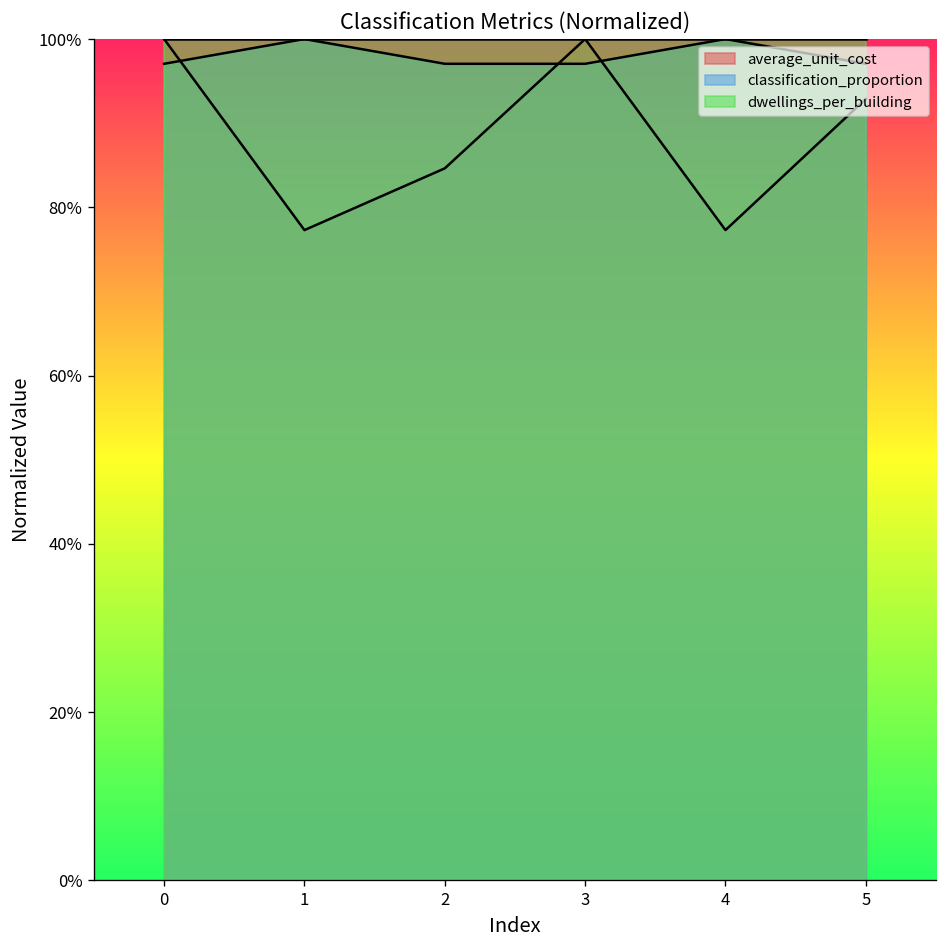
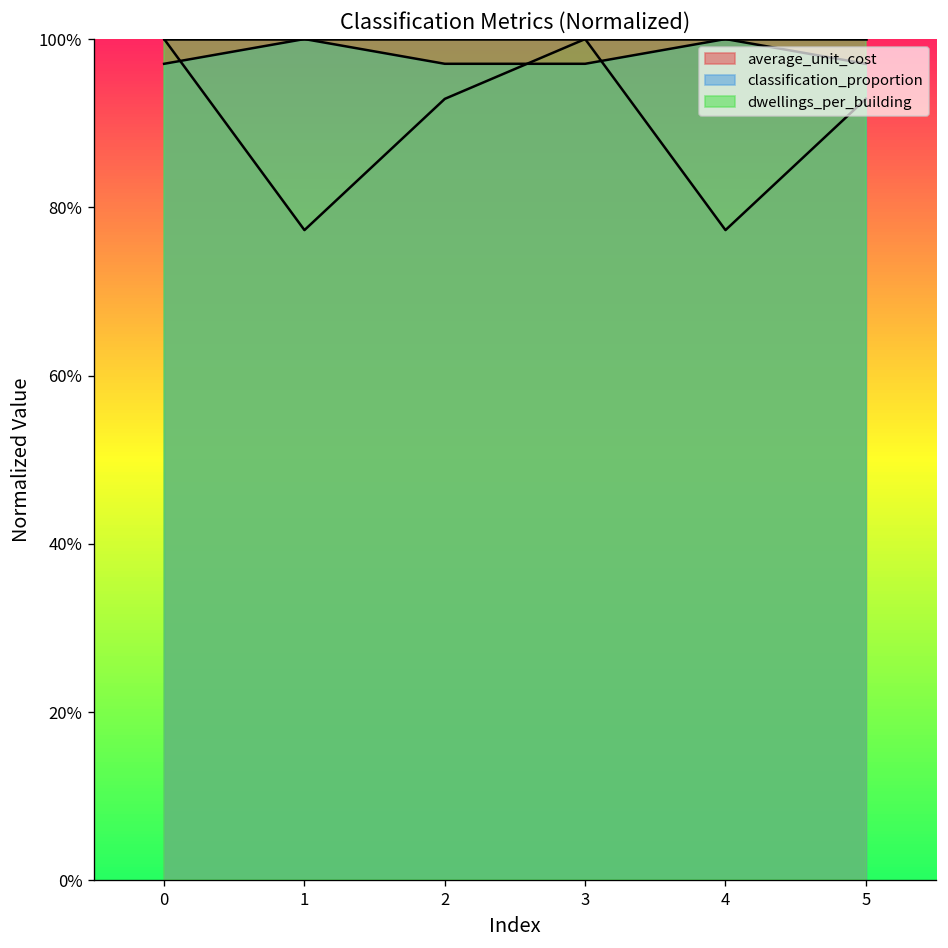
  {
    "average_unit_cost": {
      "1": "77%",
-     "2": "85%",
+     "2": "93%",
      "4": "77%"
    },
    "classification_proportion": {
      "0": "97%",
      "2": "97%",
      "3": "97%"
    },
    "dwellings_per_building": {
      "2": "100%",
      "5": "100%"
    }
  }
